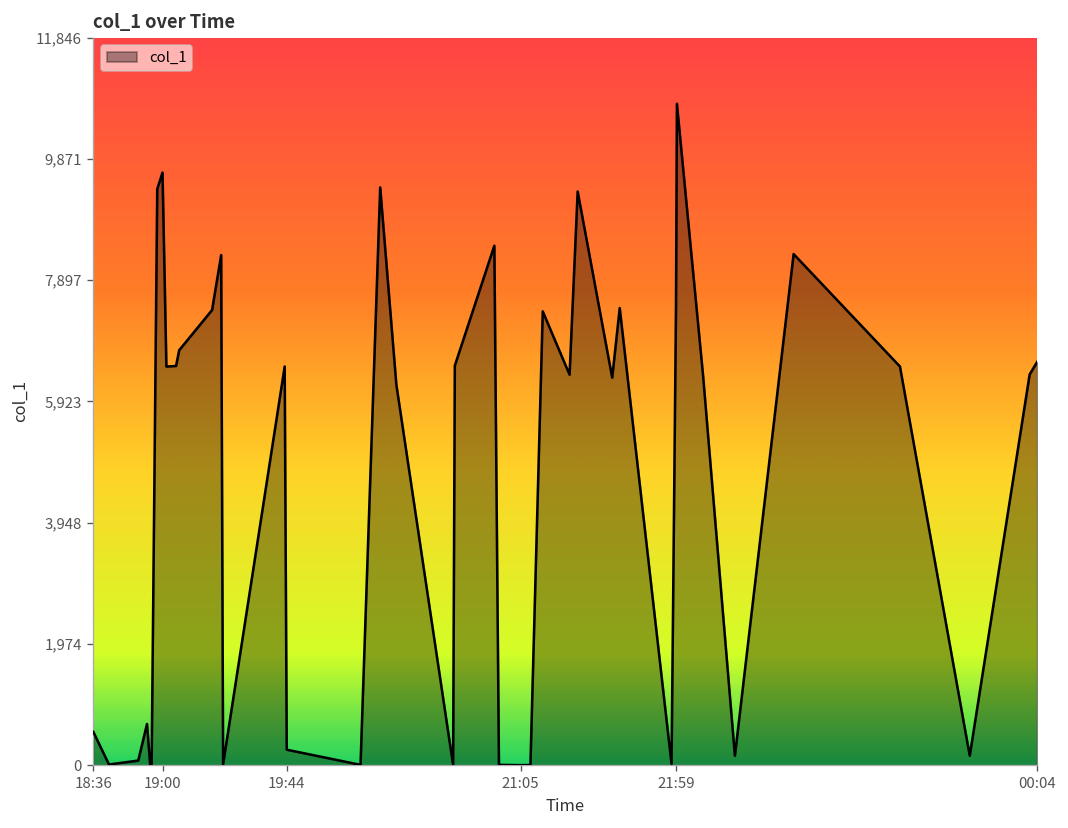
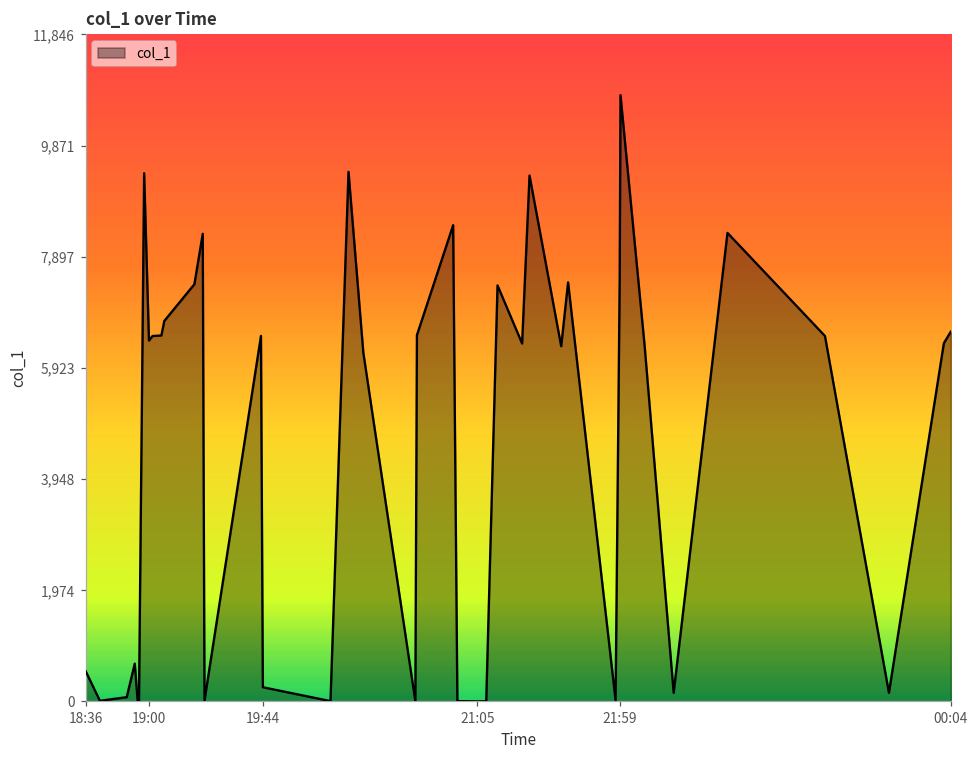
  {
    "18:36": "500",
-   "19:00": "9,600",
+   "19:00": "6,400",
    "19:44": "300",
    "21:05": "0",
    "21:59": "7,500",
    "00:04": "6,600"
  }
